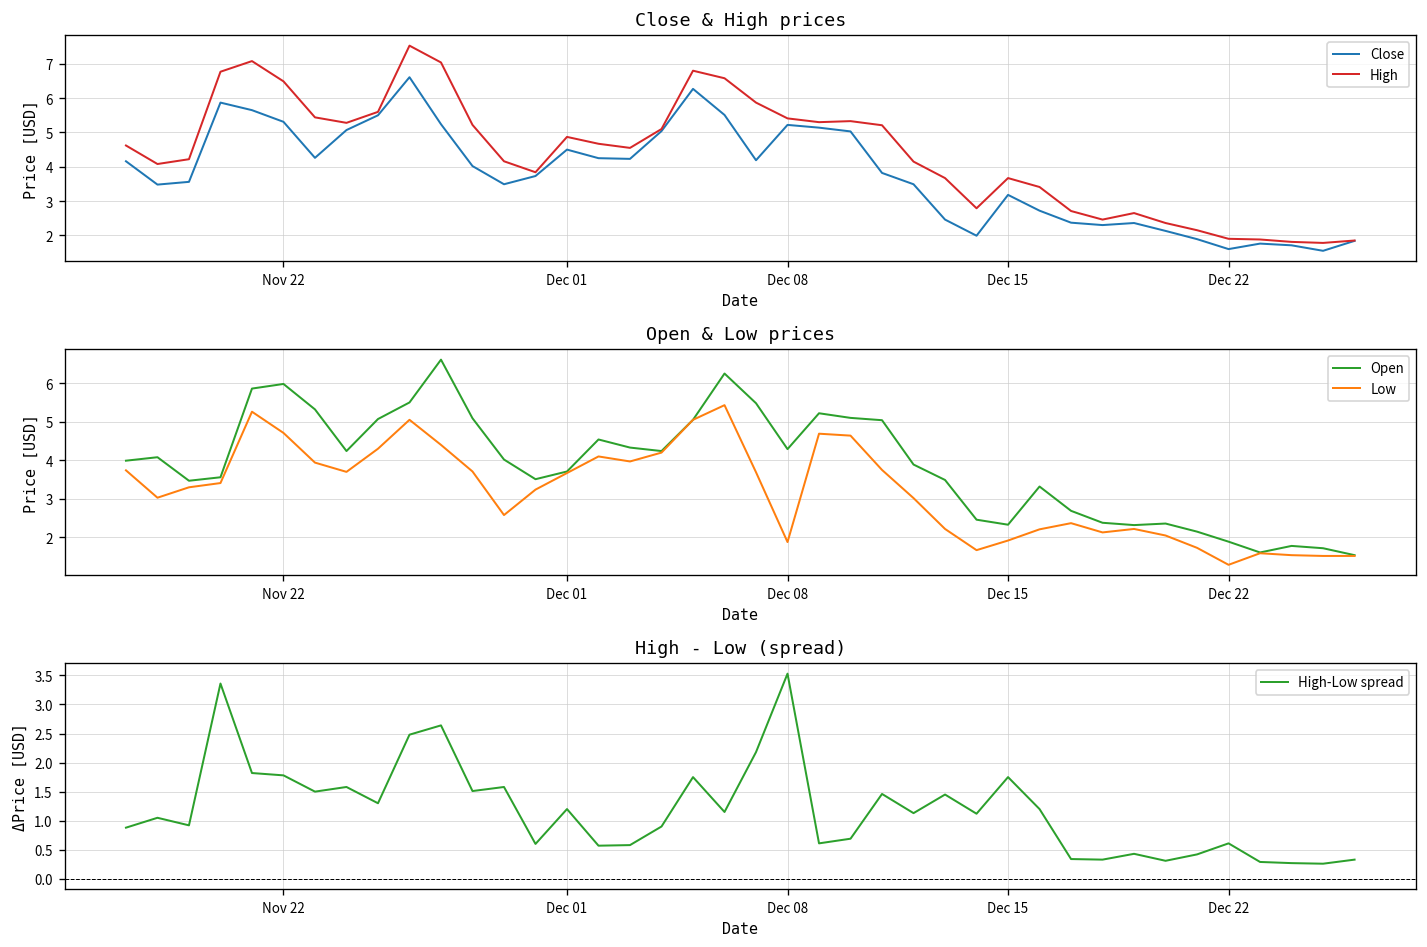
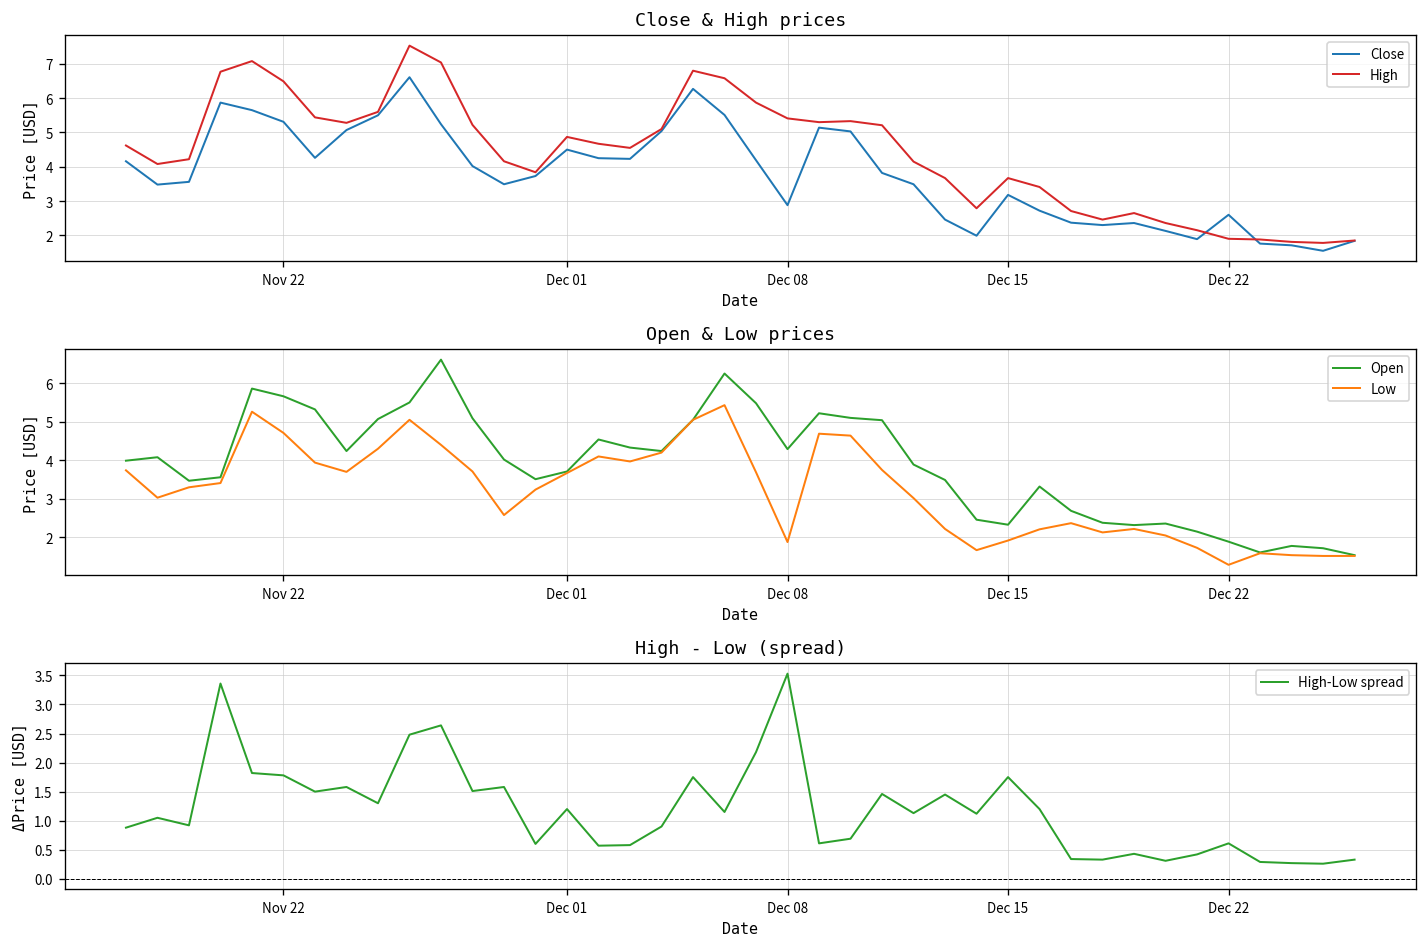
  {
    "Close & High prices": {
      "Close": {
        "Nov 22": 5.3,
        "Dec 01": 4.5,
-       "Dec 08": 5.2,
+       "Dec 08": 2.9,
        "Dec 15": 3.2,
-       "Dec 22": 1.6
+       "Dec 22": 2.6
      },
      "High": {
        "Nov 22": 6.5,
        "Dec 01": 4.9,
        "Dec 08": 5.4,
        "Dec 15": 3.7,
        "Dec 22": 1.9
      }
    },
    "Open & Low prices": {
      "Open": {
-       "Nov 22": 6.0,
+       "Nov 22": 5.7,
        "Dec 08": 4.3,
        "Dec 15": 2.3,
        "Dec 22": 1.9
      },
      "Low": {
        "Nov 22": 4.7,
        "Dec 08": 1.9,
        "Dec 15": 1.9,
        "Dec 22": 1.3
      }
    },
    "High - Low (spread)": {
      "Nov 22": 1.8,
      "Dec 01": 1.2,
      "Dec 08": 3.5,
      "Dec 15": 1.8,
      "Dec 22": 0.6
    }
  }
